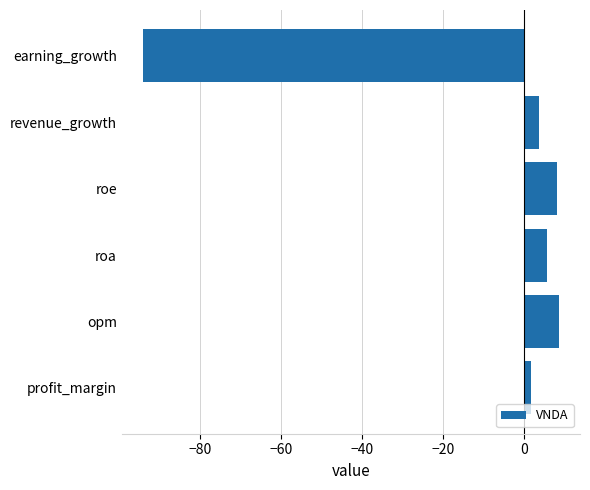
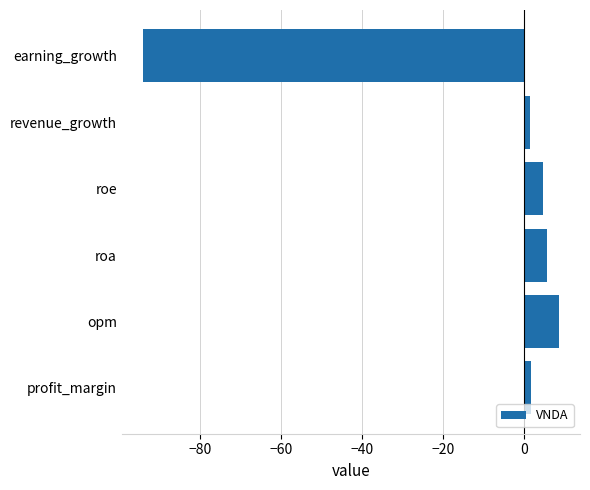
  {
    "earning_growth": -94,
-   "revenue_growth": 4,
-   "roe": 8,
+   "revenue_growth": 1,
+   "roe": 5,
    "roa": 6,
    "opm": 9,
    "profit_margin": 2
  }
